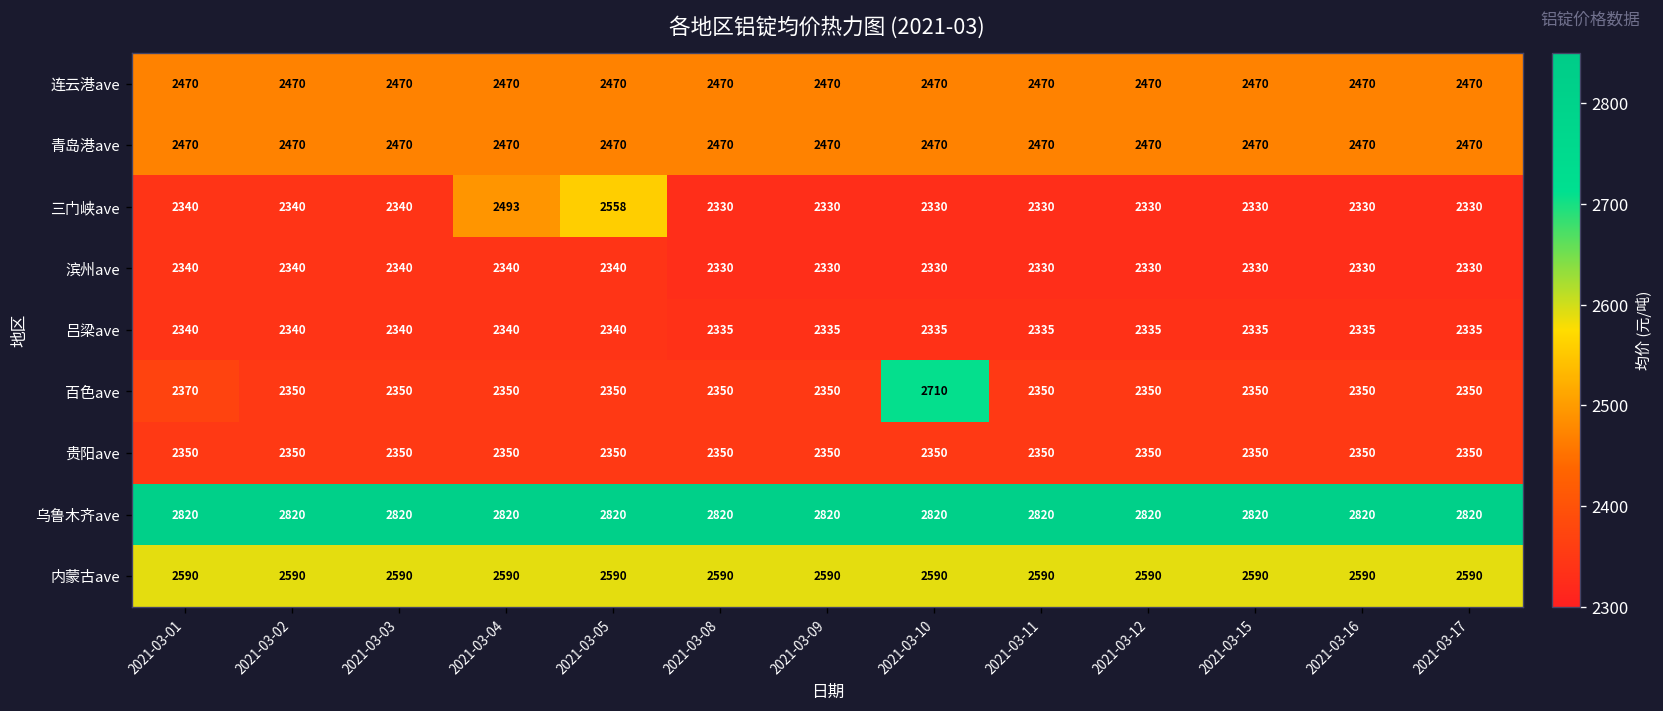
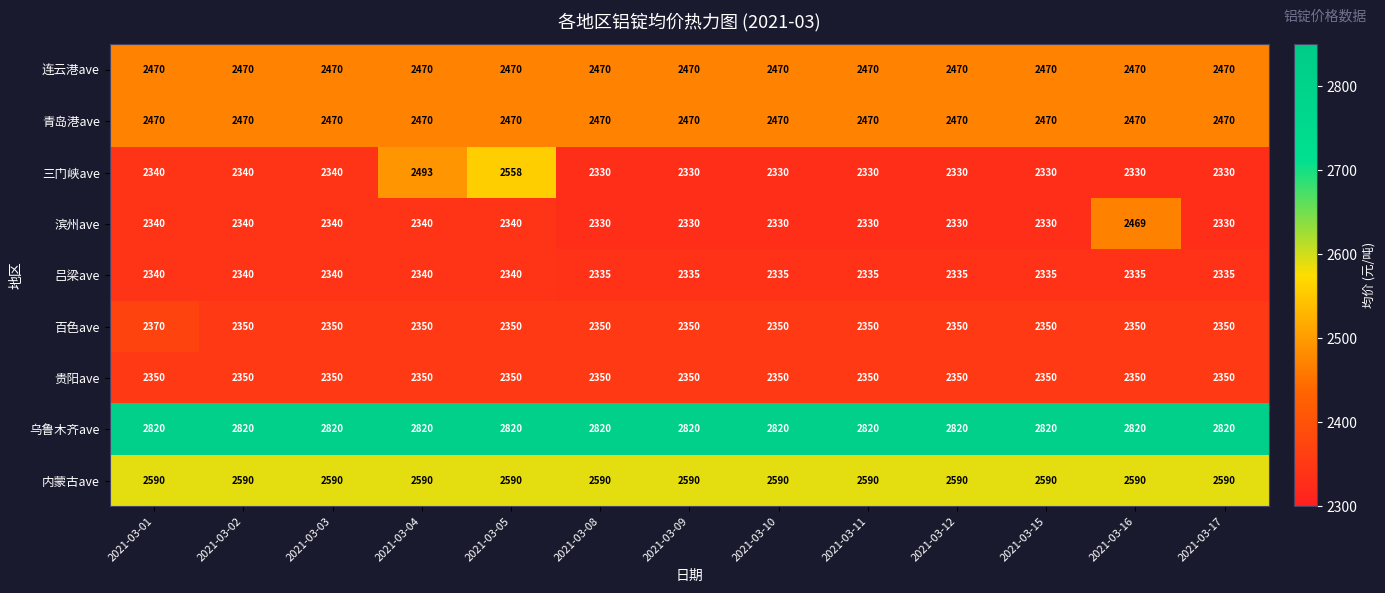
  {
    "连云港ave": {
      "2021-03-01": 2470,
      "2021-03-02": 2470,
      "2021-03-03": 2470,
      "2021-03-04": 2470,
      "2021-03-05": 2470,
      "2021-03-08": 2470,
      "2021-03-09": 2470,
      "2021-03-10": 2470,
      "2021-03-11": 2470,
      "2021-03-12": 2470,
      "2021-03-15": 2470,
      "2021-03-16": 2470,
      "2021-03-17": 2470
    },
    "青岛港ave": {
      "2021-03-01": 2470,
      "2021-03-02": 2470,
      "2021-03-03": 2470,
      "2021-03-04": 2470,
      "2021-03-05": 2470,
      "2021-03-08": 2470,
      "2021-03-09": 2470,
      "2021-03-10": 2470,
      "2021-03-11": 2470,
      "2021-03-12": 2470,
      "2021-03-15": 2470,
      "2021-03-16": 2470,
      "2021-03-17": 2470
    },
    "三门峡ave": {
      "2021-03-01": 2340,
      "2021-03-02": 2340,
      "2021-03-03": 2340,
      "2021-03-04": 2493,
      "2021-03-05": 2558,
      "2021-03-08": 2330,
      "2021-03-09": 2330,
      "2021-03-10": 2330,
      "2021-03-11": 2330,
      "2021-03-12": 2330,
      "2021-03-15": 2330,
      "2021-03-16": 2330,
      "2021-03-17": 2330
    },
    "滨州ave": {
      "2021-03-01": 2340,
      "2021-03-02": 2340,
      "2021-03-03": 2340,
      "2021-03-04": 2340,
      "2021-03-05": 2340,
      "2021-03-08": 2330,
      "2021-03-09": 2330,
      "2021-03-10": 2330,
      "2021-03-11": 2330,
      "2021-03-12": 2330,
      "2021-03-15": 2330,
-     "2021-03-16": 2330,
+     "2021-03-16": 2469,
      "2021-03-17": 2330
    },
    "吕梁ave": {
      "2021-03-01": 2340,
      "2021-03-02": 2340,
      "2021-03-03": 2340,
      "2021-03-04": 2340,
      "2021-03-05": 2340,
      "2021-03-08": 2335,
      "2021-03-09": 2335,
      "2021-03-10": 2335,
      "2021-03-11": 2335,
      "2021-03-12": 2335,
      "2021-03-15": 2335,
      "2021-03-16": 2335,
      "2021-03-17": 2335
    },
    "百色ave": {
      "2021-03-01": 2370,
      "2021-03-02": 2350,
      "2021-03-03": 2350,
      "2021-03-04": 2350,
      "2021-03-05": 2350,
      "2021-03-08": 2350,
      "2021-03-09": 2350,
-     "2021-03-10": 2710,
+     "2021-03-10": 2350,
      "2021-03-11": 2350,
      "2021-03-12": 2350,
      "2021-03-15": 2350,
      "2021-03-16": 2350,
      "2021-03-17": 2350
    },
    "贵阳ave": {
      "2021-03-01": 2350,
      "2021-03-02": 2350,
      "2021-03-03": 2350,
      "2021-03-04": 2350,
      "2021-03-05": 2350,
      "2021-03-08": 2350,
      "2021-03-09": 2350,
      "2021-03-10": 2350,
      "2021-03-11": 2350,
      "2021-03-12": 2350,
      "2021-03-15": 2350,
      "2021-03-16": 2350,
      "2021-03-17": 2350
    },
    "乌鲁木齐ave": {
      "2021-03-01": 2820,
      "2021-03-02": 2820,
      "2021-03-03": 2820,
      "2021-03-04": 2820,
      "2021-03-05": 2820,
      "2021-03-08": 2820,
      "2021-03-09": 2820,
      "2021-03-10": 2820,
      "2021-03-11": 2820,
      "2021-03-12": 2820,
      "2021-03-15": 2820,
      "2021-03-16": 2820,
      "2021-03-17": 2820
    },
    "内蒙古ave": {
      "2021-03-01": 2590,
      "2021-03-02": 2590,
      "2021-03-03": 2590,
      "2021-03-04": 2590,
      "2021-03-05": 2590,
      "2021-03-08": 2590,
      "2021-03-09": 2590,
      "2021-03-10": 2590,
      "2021-03-11": 2590,
      "2021-03-12": 2590,
      "2021-03-15": 2590,
      "2021-03-16": 2590,
      "2021-03-17": 2590
    }
  }
